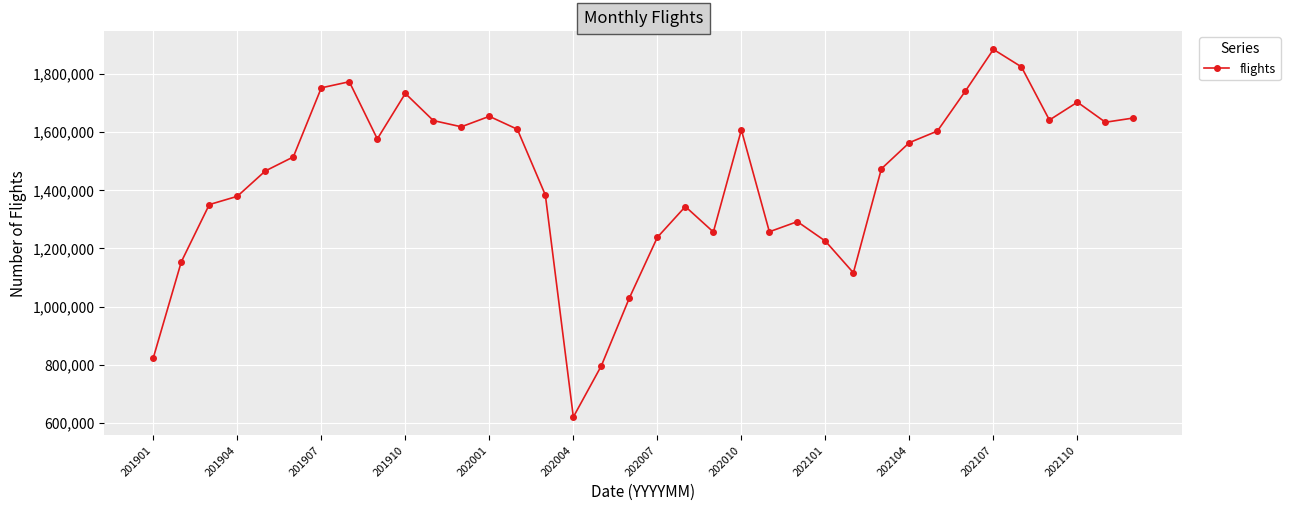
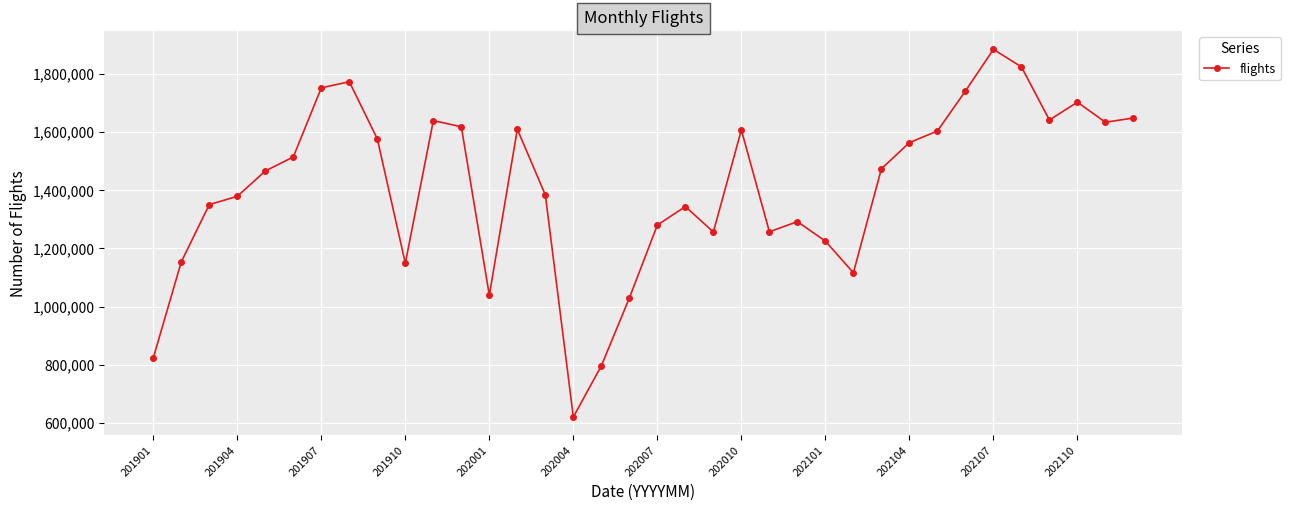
  {
    "201901": "820,000",
    "201904": "1,380,000",
    "201907": "1,750,000",
-   "201910": "1,730,000",
-   "202001": "1,650,000",
+   "201910": "1,150,000",
+   "202001": "1,040,000",
    "202004": "620,000",
-   "202007": "1,240,000",
+   "202007": "1,280,000",
    "202010": "1,610,000",
    "202101": "1,230,000",
    "202104": "1,560,000",
    "202107": "1,880,000",
    "202110": "1,700,000"
  }
